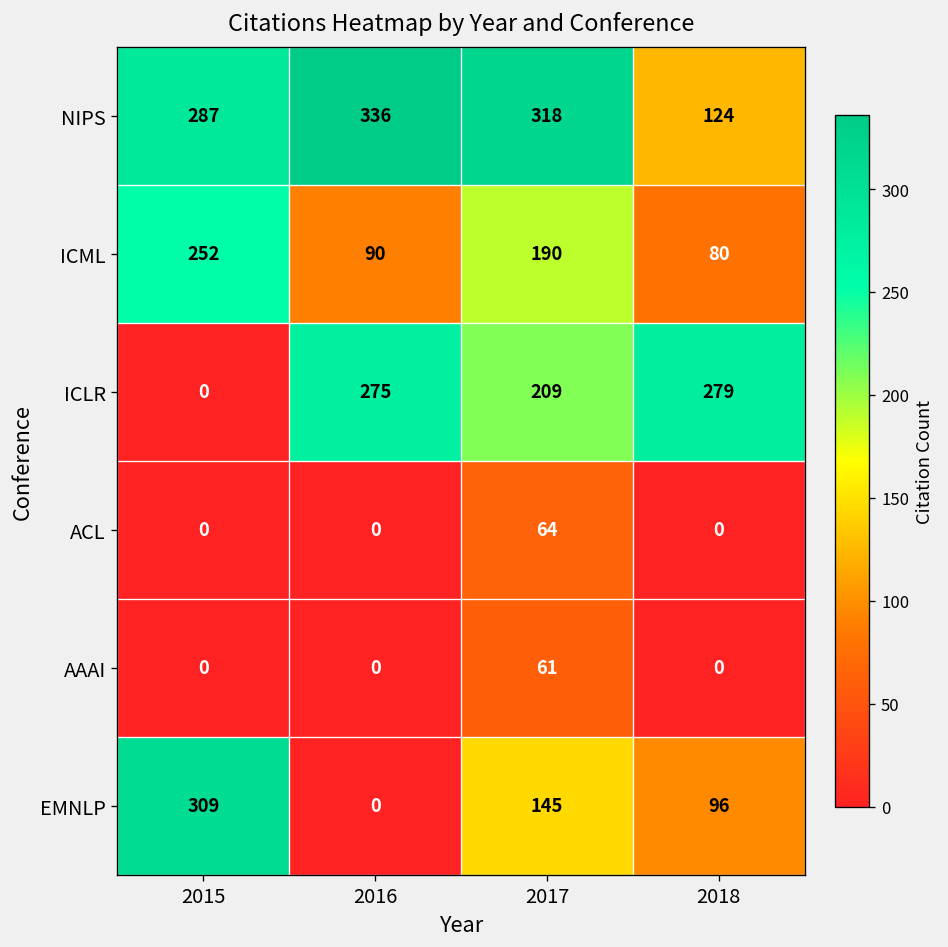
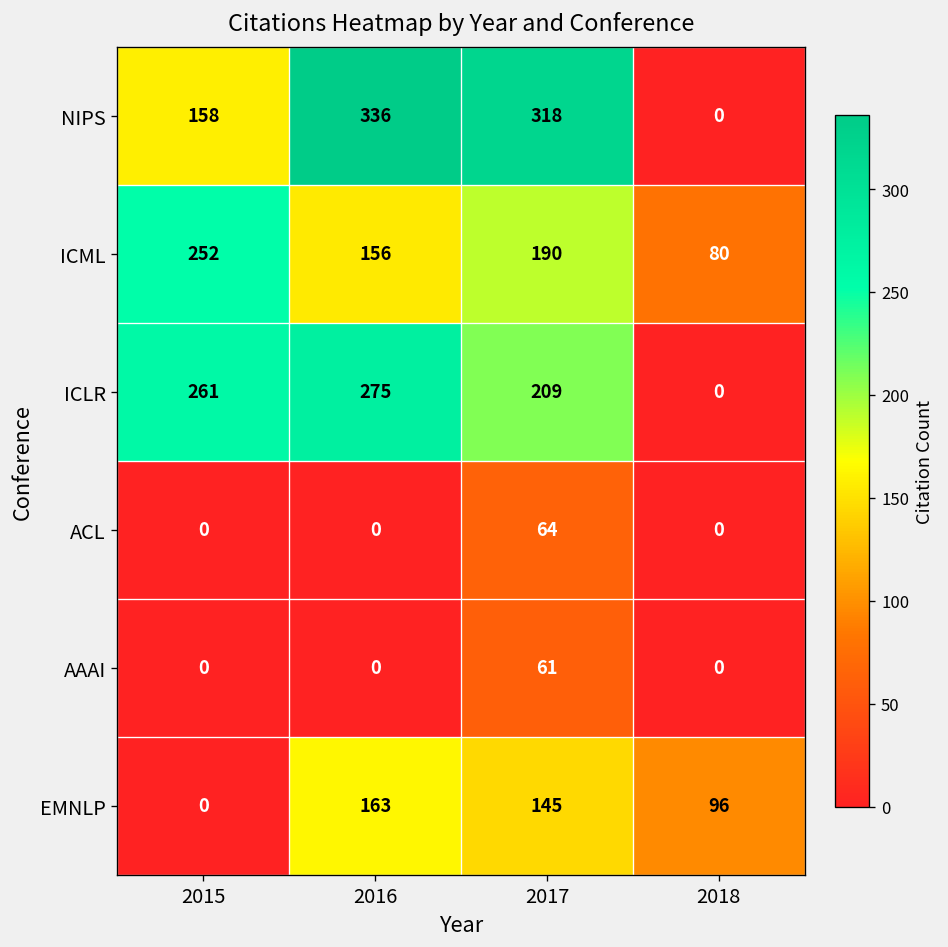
  {
    "NIPS": {
-     "2015": 287,
+     "2015": 158,
      "2016": 336,
      "2017": 318,
-     "2018": 124
+     "2018": 0
    },
    "ICML": {
      "2015": 252,
-     "2016": 90,
+     "2016": 156,
      "2017": 190,
      "2018": 80
    },
    "ICLR": {
-     "2015": 0,
+     "2015": 261,
      "2016": 275,
      "2017": 209,
-     "2018": 279
+     "2018": 0
    },
    "ACL": {
      "2015": 0,
      "2016": 0,
      "2017": 64,
      "2018": 0
    },
    "AAAI": {
      "2015": 0,
      "2016": 0,
      "2017": 61,
      "2018": 0
    },
    "EMNLP": {
-     "2015": 309,
-     "2016": 0,
+     "2015": 0,
+     "2016": 163,
      "2017": 145,
      "2018": 96
    }
  }
